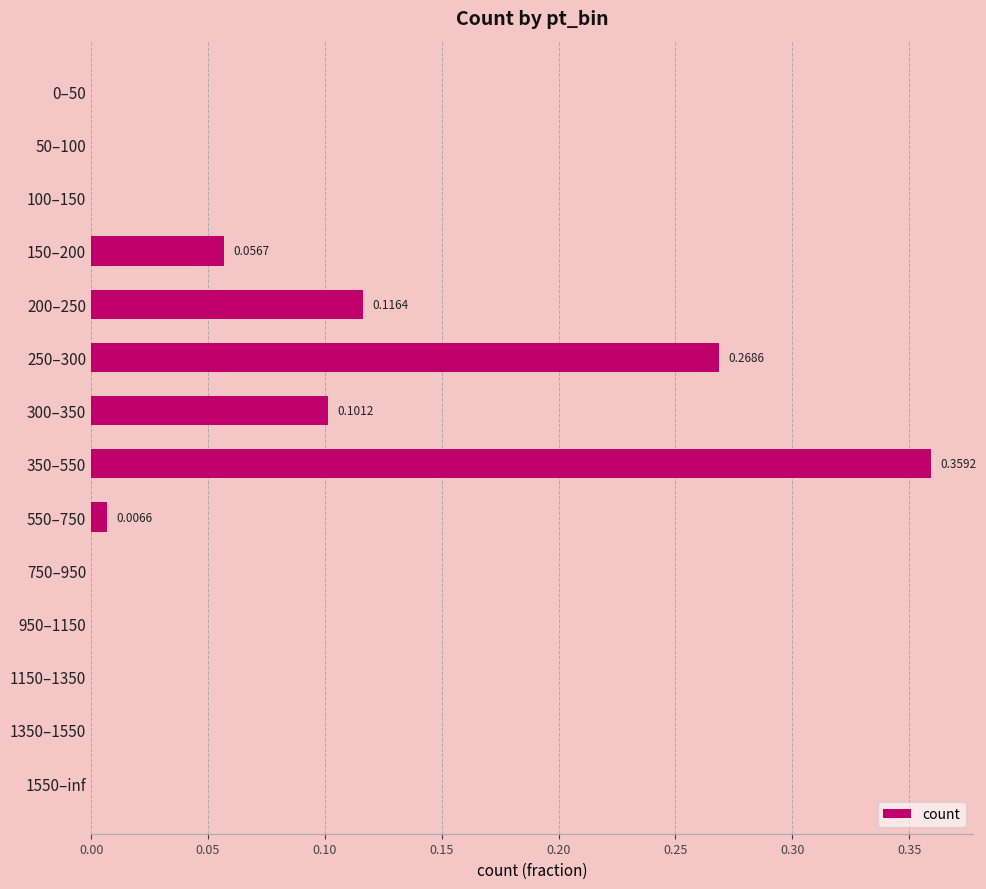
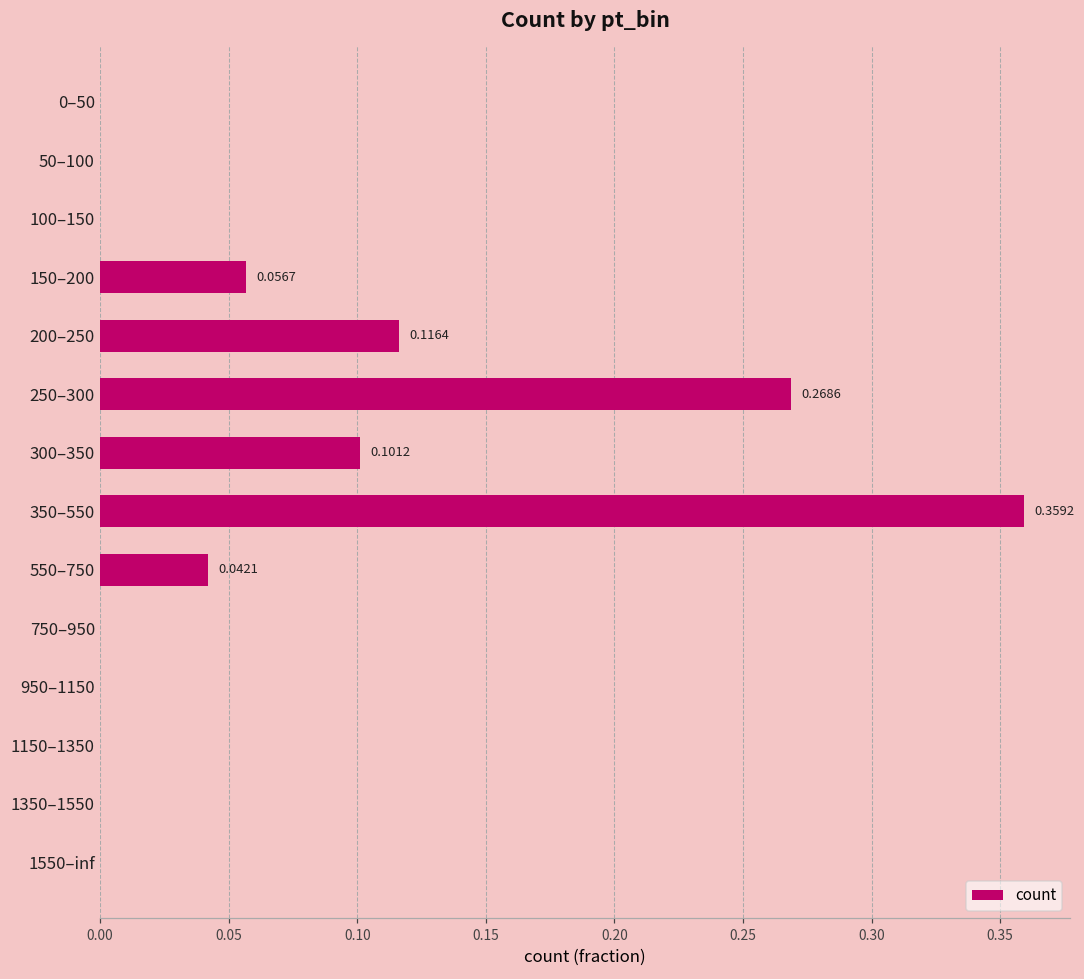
  {
    "150–200": 0.0567,
    "200–250": 0.1164,
    "250–300": 0.2686,
    "300–350": 0.1012,
    "350–550": 0.3592,
-   "550–750": 0.0066
+   "550–750": 0.0421
  }
